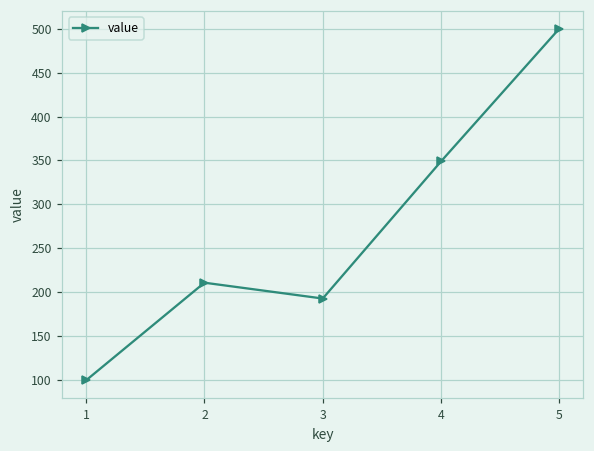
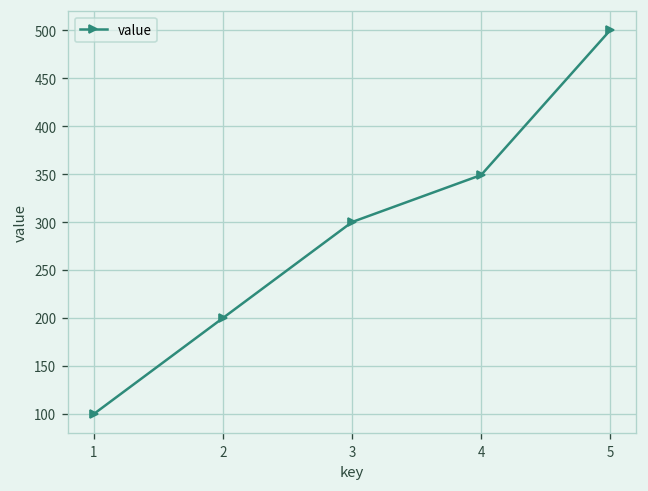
  {
    "1": 100,
-   "2": 210,
-   "3": 190,
+   "2": 200,
+   "3": 300,
    "4": 350,
    "5": 500
  }
